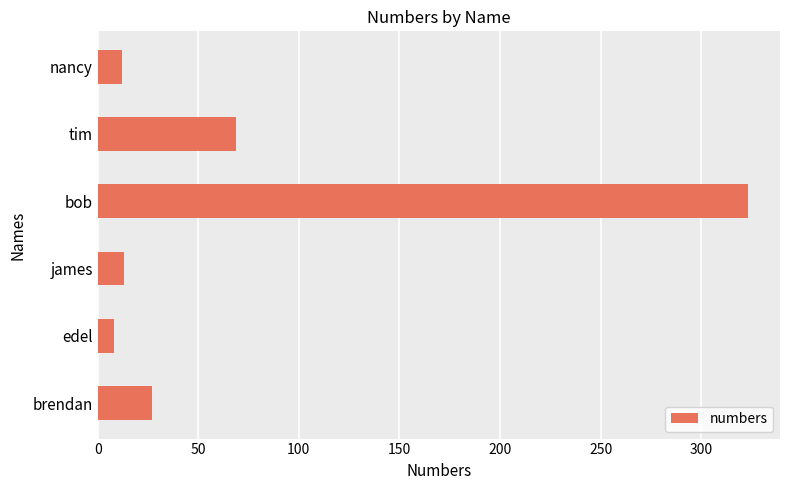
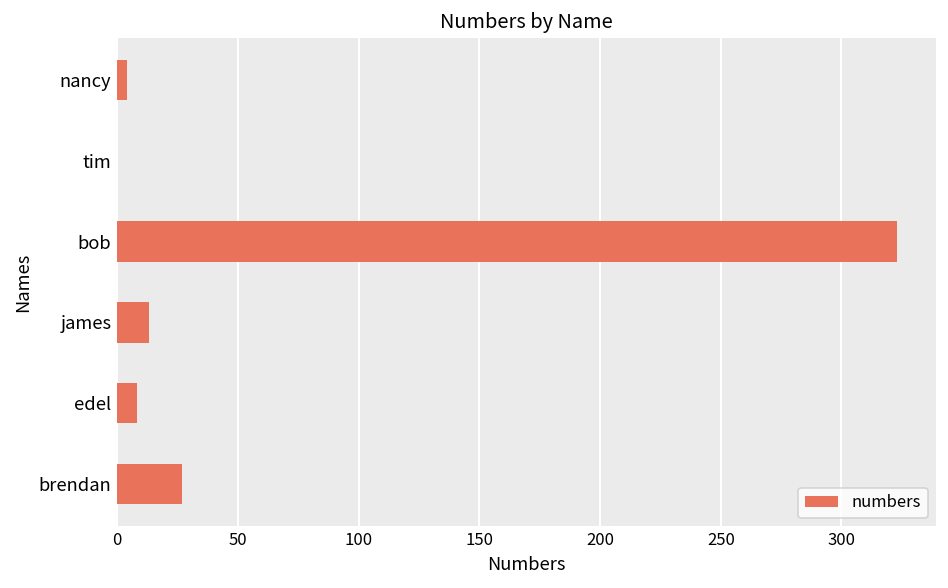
  {
-   "nancy": 12,
-   "tim": 69,
+   "nancy": 4,
+   "tim": 0,
    "bob": 323,
    "james": 13,
    "edel": 8,
    "brendan": 27
  }
